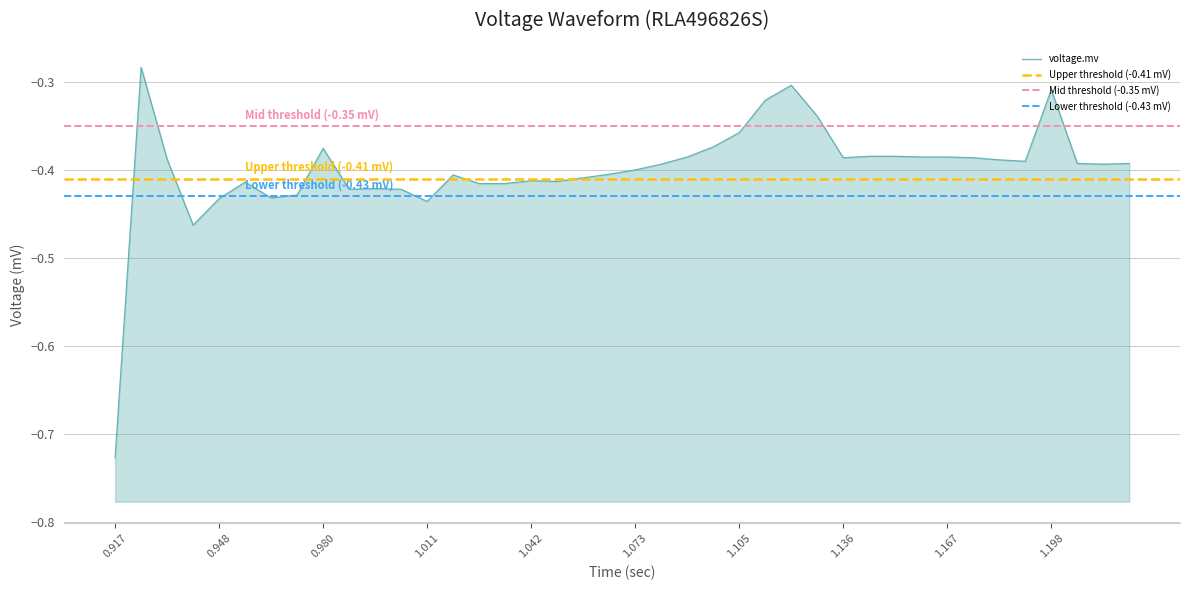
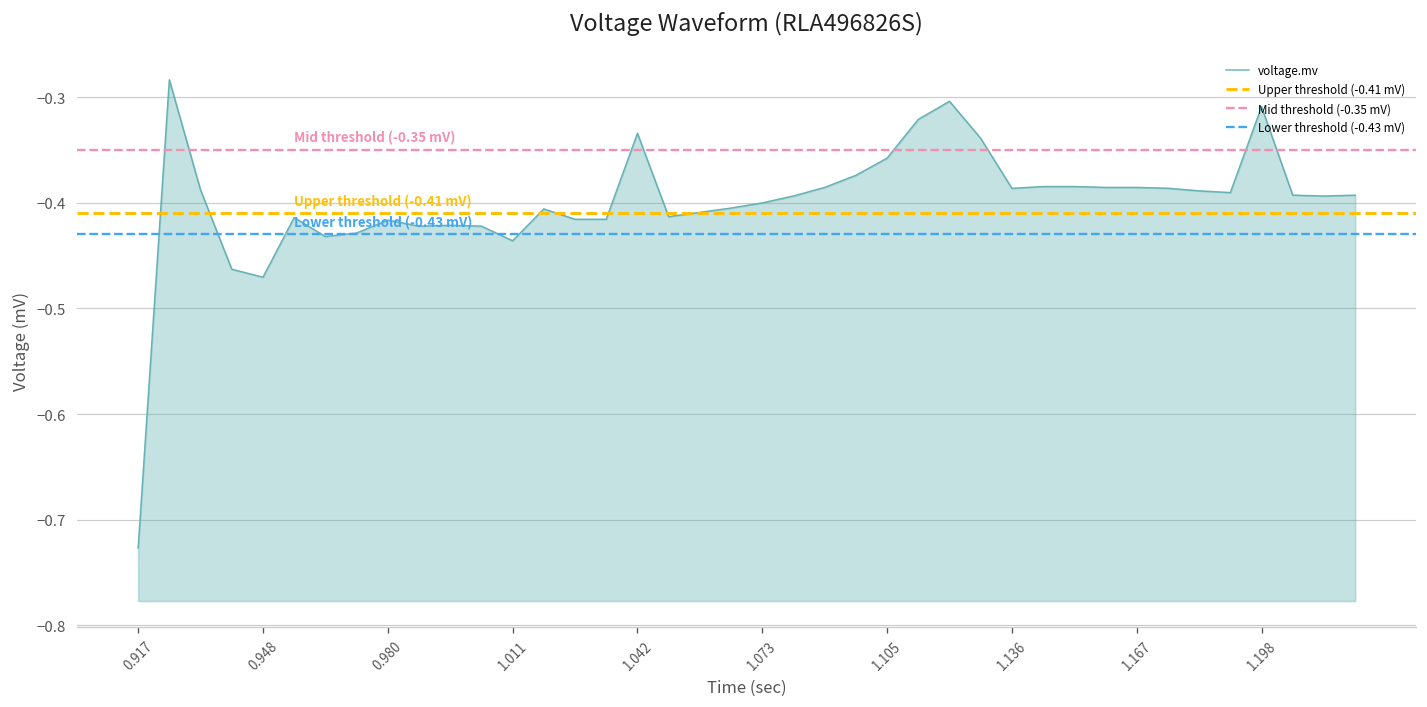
  {
    "0.917": -0.73,
-   "0.948": -0.43,
-   "0.980": -0.38,
+   "0.948": -0.47,
+   "0.980": -0.42,
    "1.011": -0.44,
-   "1.042": -0.41,
+   "1.042": -0.33,
    "1.073": -0.40,
    "1.105": -0.36,
    "1.136": -0.39,
    "1.167": -0.39,
    "1.198": -0.31
  }
